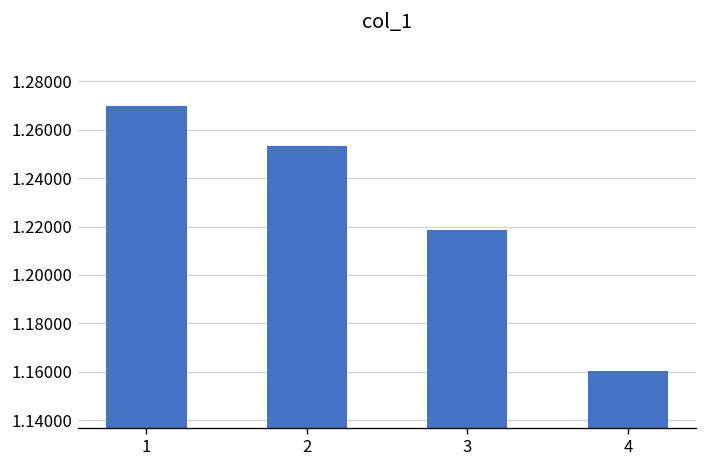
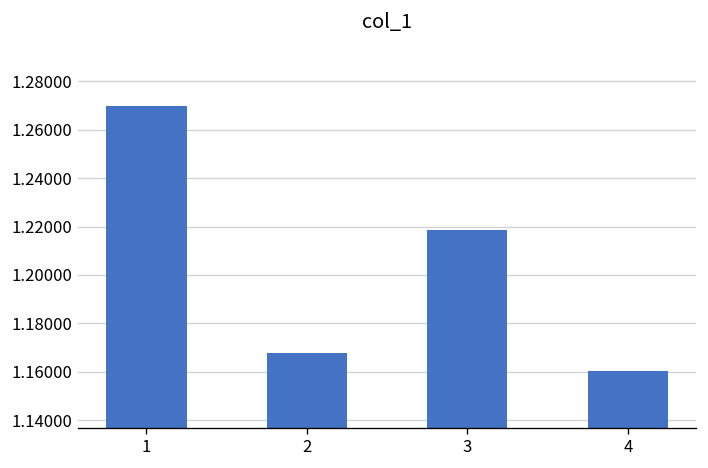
  {
    "1": 1.270,
-   "2": 1.253,
+   "2": 1.168,
    "3": 1.218,
    "4": 1.160
  }
